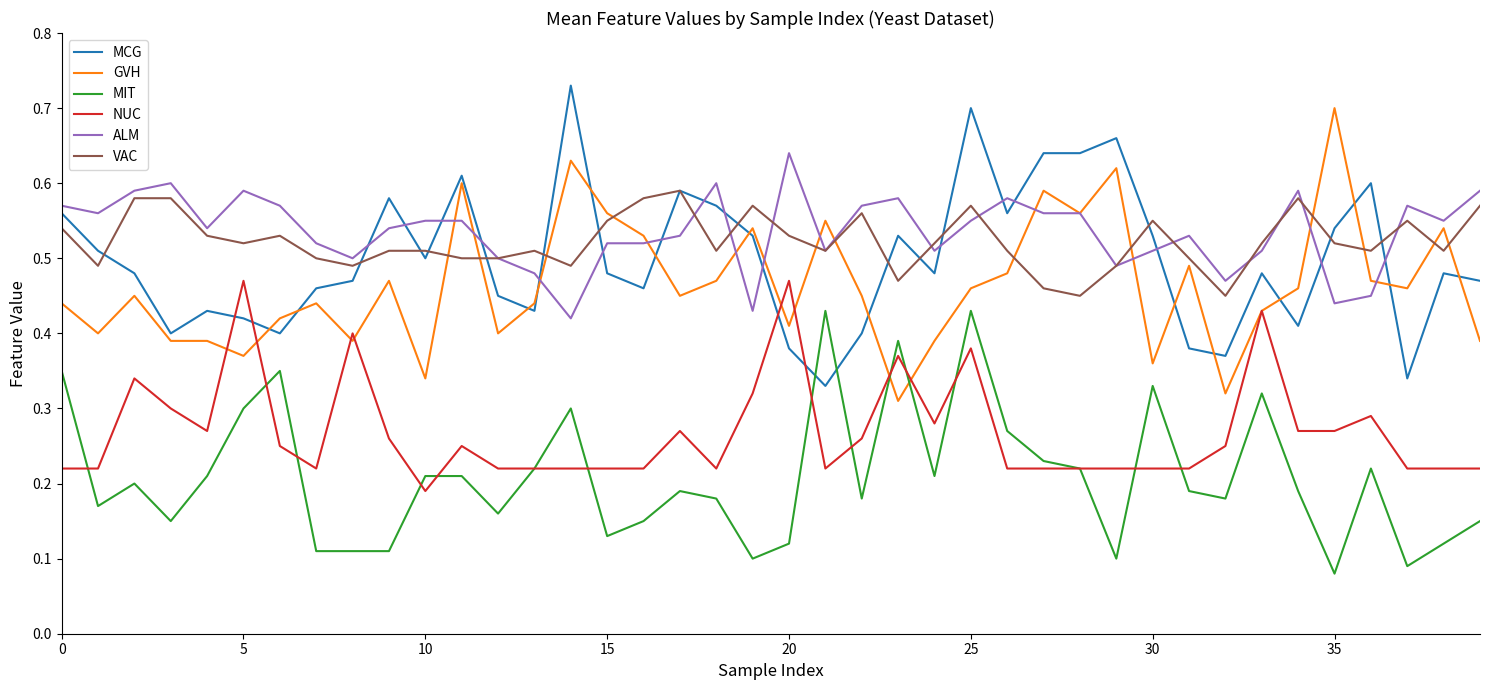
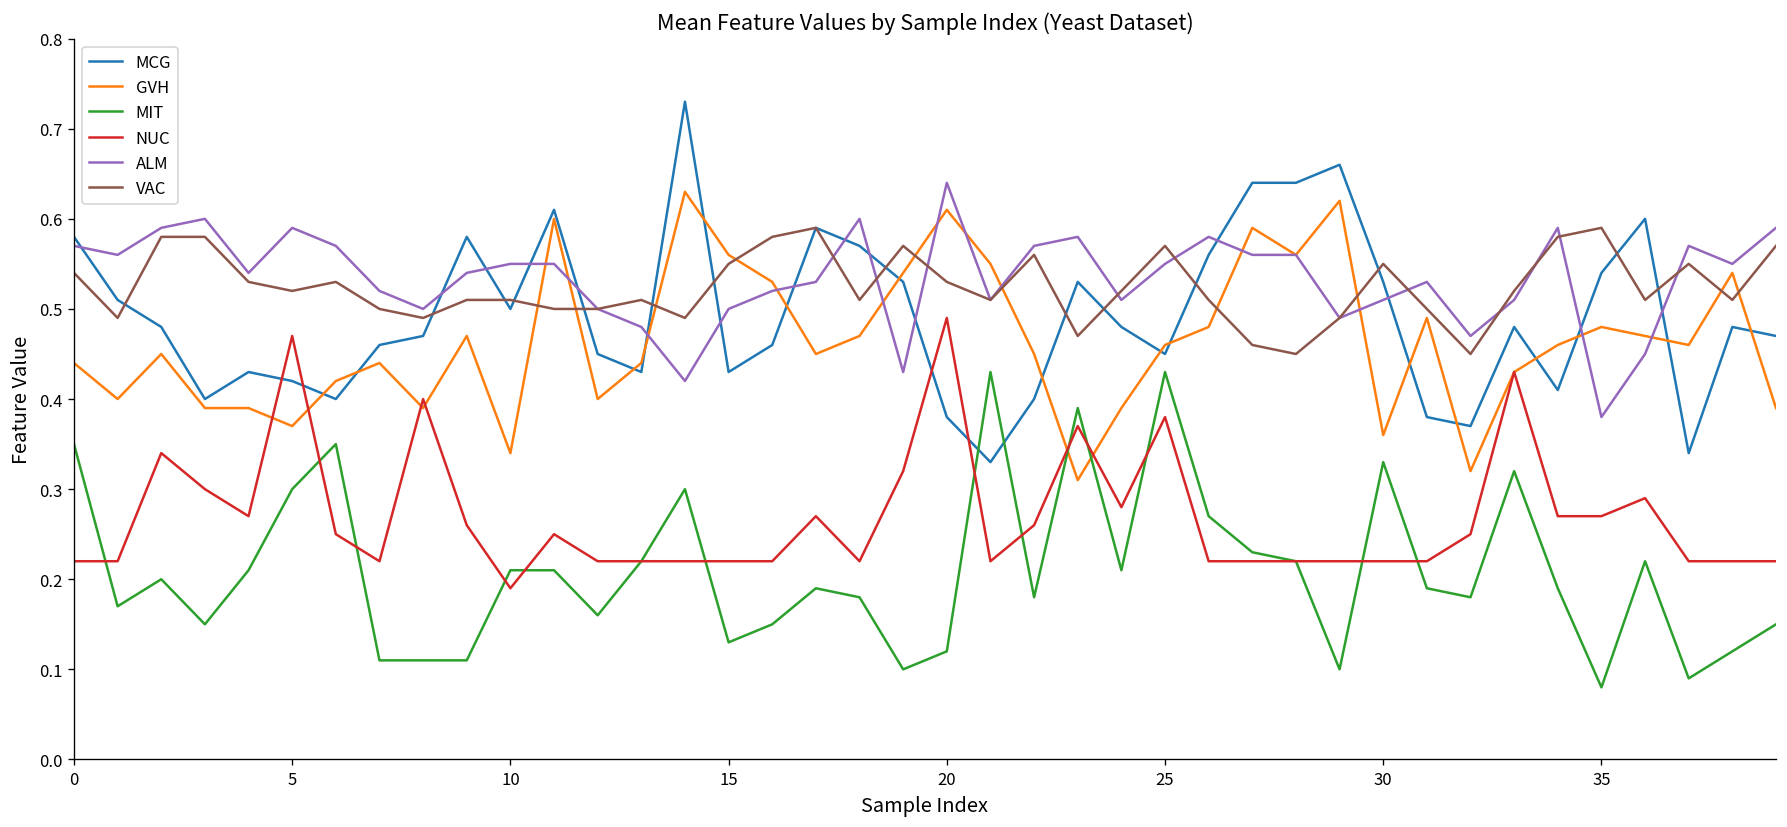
  {
    "MCG": {
-     "0": 0.56,
+     "0": 0.58,
      "5": 0.42,
      "10": 0.50,
-     "15": 0.48,
+     "15": 0.43,
      "20": 0.38,
-     "25": 0.70,
+     "25": 0.45,
      "30": 0.53,
      "35": 0.54
    },
    "GVH": {
      "0": 0.44,
      "5": 0.37,
      "10": 0.34,
      "15": 0.56,
-     "20": 0.41,
+     "20": 0.61,
      "25": 0.46,
      "30": 0.36,
-     "35": 0.70
+     "35": 0.48
    },
    "MIT": {
      "0": 0.35,
      "5": 0.30,
      "10": 0.21,
      "15": 0.13,
      "20": 0.12,
      "25": 0.43,
      "30": 0.33,
      "35": 0.08
    },
    "NUC": {
      "0": 0.22,
      "5": 0.47,
      "10": 0.19,
      "15": 0.22,
-     "20": 0.47,
+     "20": 0.49,
      "25": 0.38,
      "30": 0.22,
      "35": 0.27
    },
    "ALM": {
      "0": 0.57,
      "5": 0.59,
      "10": 0.55,
-     "15": 0.52,
+     "15": 0.50,
      "20": 0.64,
      "25": 0.55,
      "30": 0.51,
-     "35": 0.44
+     "35": 0.38
    },
    "VAC": {
      "0": 0.54,
      "5": 0.52,
      "10": 0.51,
      "15": 0.55,
      "20": 0.53,
      "25": 0.57,
      "30": 0.55,
-     "35": 0.52
+     "35": 0.59
    }
  }
